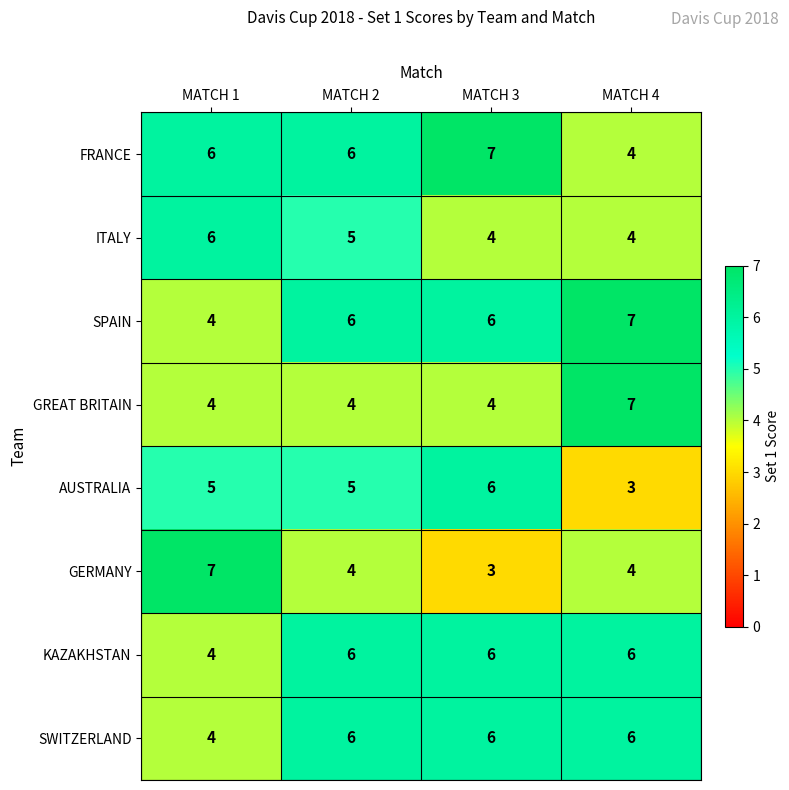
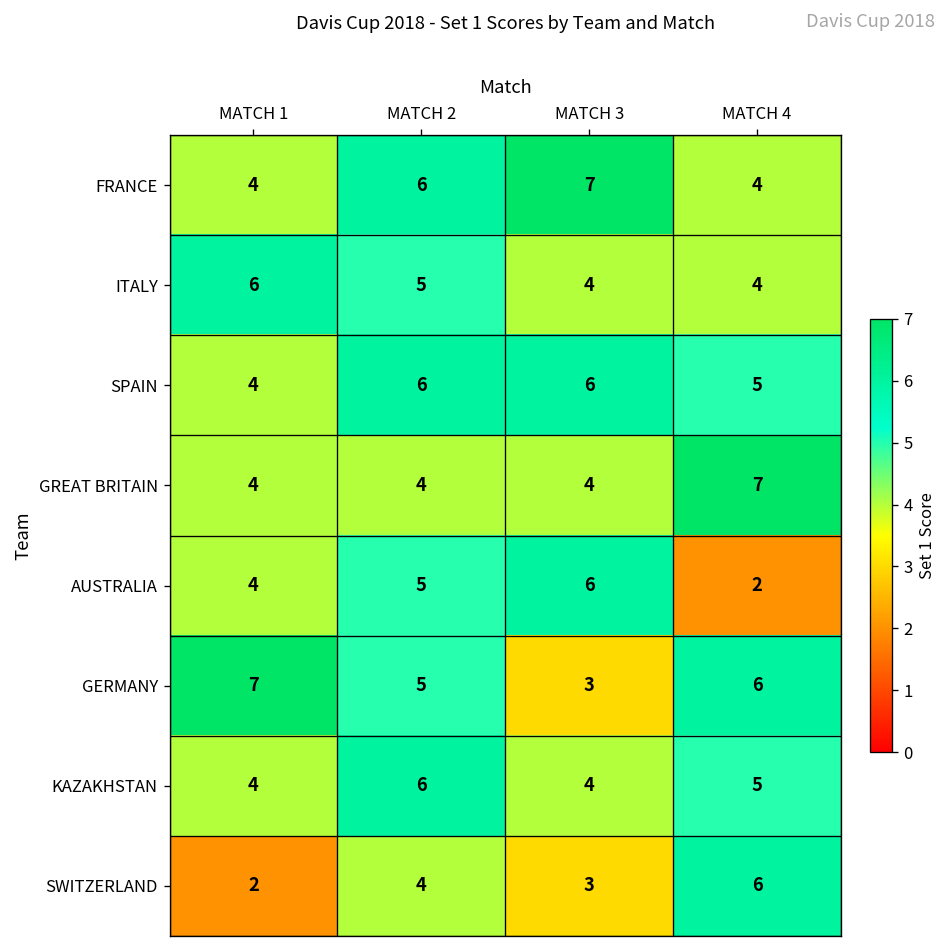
  {
    "FRANCE": {
-     "MATCH 1": 6,
+     "MATCH 1": 4,
      "MATCH 2": 6,
      "MATCH 3": 7,
      "MATCH 4": 4
    },
    "ITALY": {
      "MATCH 1": 6,
      "MATCH 2": 5,
      "MATCH 3": 4,
      "MATCH 4": 4
    },
    "SPAIN": {
      "MATCH 1": 4,
      "MATCH 2": 6,
      "MATCH 3": 6,
-     "MATCH 4": 7
+     "MATCH 4": 5
    },
    "GREAT BRITAIN": {
      "MATCH 1": 4,
      "MATCH 2": 4,
      "MATCH 3": 4,
      "MATCH 4": 7
    },
    "AUSTRALIA": {
-     "MATCH 1": 5,
+     "MATCH 1": 4,
      "MATCH 2": 5,
      "MATCH 3": 6,
-     "MATCH 4": 3
+     "MATCH 4": 2
    },
    "GERMANY": {
      "MATCH 1": 7,
-     "MATCH 2": 4,
+     "MATCH 2": 5,
      "MATCH 3": 3,
-     "MATCH 4": 4
+     "MATCH 4": 6
    },
    "KAZAKHSTAN": {
      "MATCH 1": 4,
      "MATCH 2": 6,
-     "MATCH 3": 6,
-     "MATCH 4": 6
+     "MATCH 3": 4,
+     "MATCH 4": 5
    },
    "SWITZERLAND": {
-     "MATCH 1": 4,
-     "MATCH 2": 6,
-     "MATCH 3": 6,
+     "MATCH 1": 2,
+     "MATCH 2": 4,
+     "MATCH 3": 3,
      "MATCH 4": 6
    }
  }
